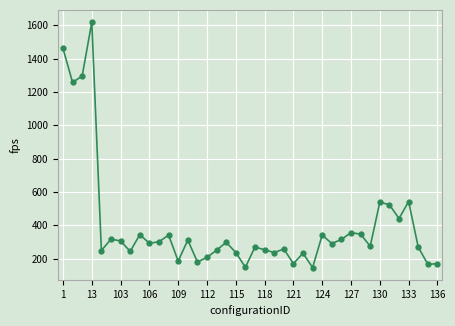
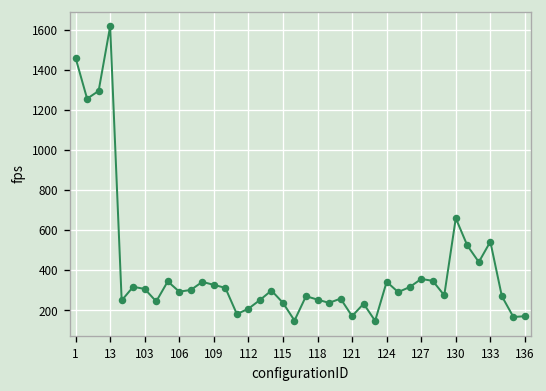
  {
    "103": 310,
    "106": 290,
-   "109": 190,
+   "109": 330,
    "112": 210,
    "115": 240,
    "118": 250,
    "121": 170,
    "124": 340,
    "127": 360,
-   "130": 540,
+   "130": 660,
    "133": 540,
    "136": 170
  }
